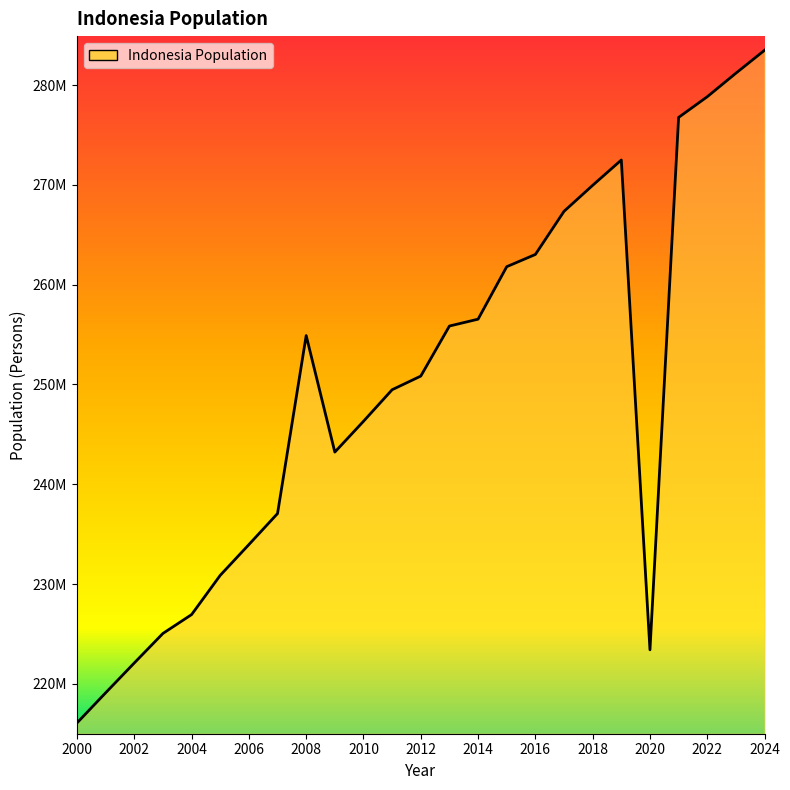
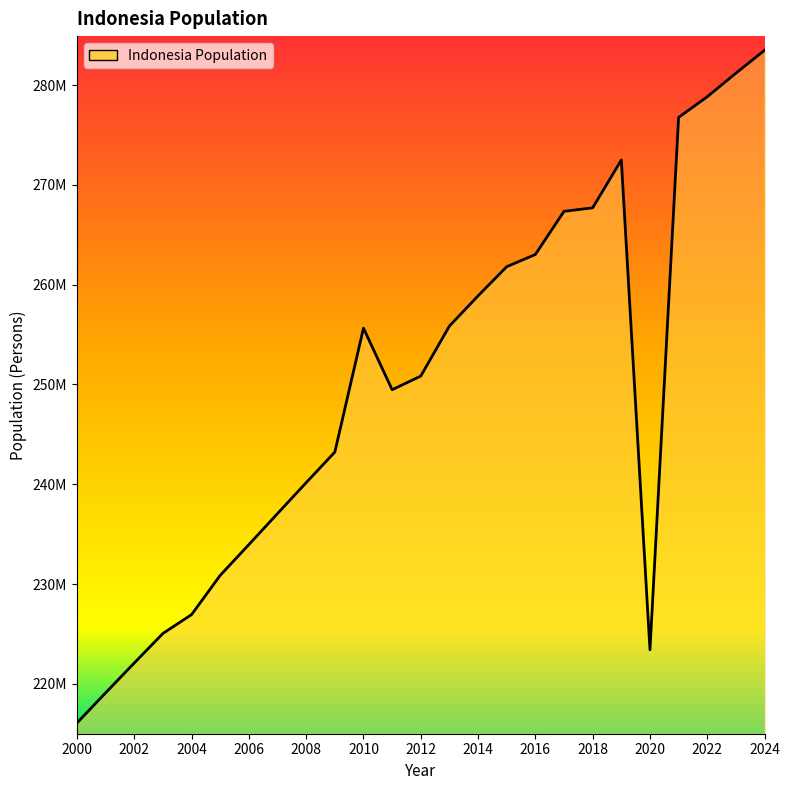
  {
    "2000": 216000000,
    "2002": 222000000,
    "2004": 227000000,
    "2006": 234000000,
-   "2008": 255000000,
-   "2010": 246000000,
+   "2008": 240000000,
+   "2010": 256000000,
    "2012": 251000000,
-   "2014": 257000000,
+   "2014": 259000000,
    "2016": 263000000,
-   "2018": 270000000,
+   "2018": 268000000,
    "2020": 223000000,
    "2022": 279000000,
    "2024": 283000000
  }
